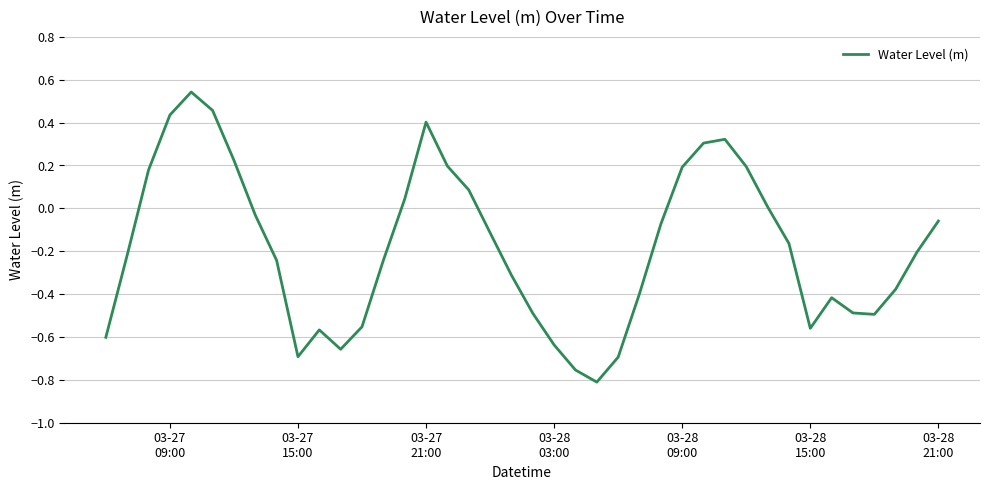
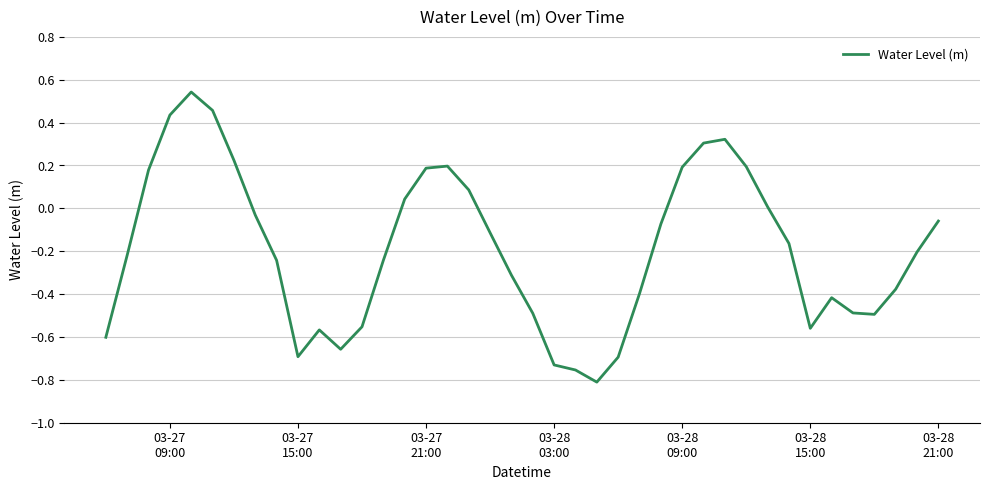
  {
    "03-27 09:00": 0.44,
    "03-27 15:00": -0.69,
-   "03-27 21:00": 0.40,
-   "03-28 03:00": -0.64,
+   "03-27 21:00": 0.19,
+   "03-28 03:00": -0.73,
    "03-28 09:00": 0.19,
    "03-28 15:00": -0.56,
    "03-28 21:00": -0.06
  }
